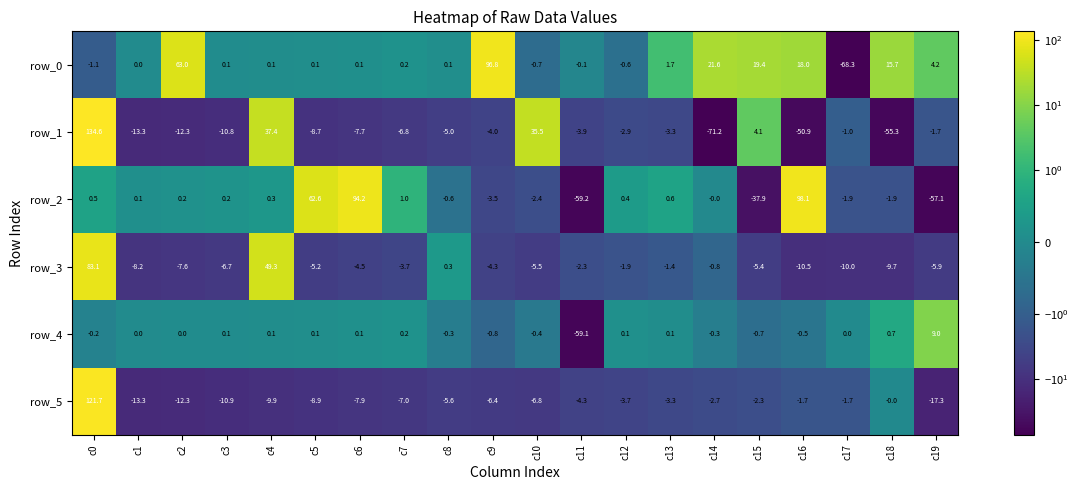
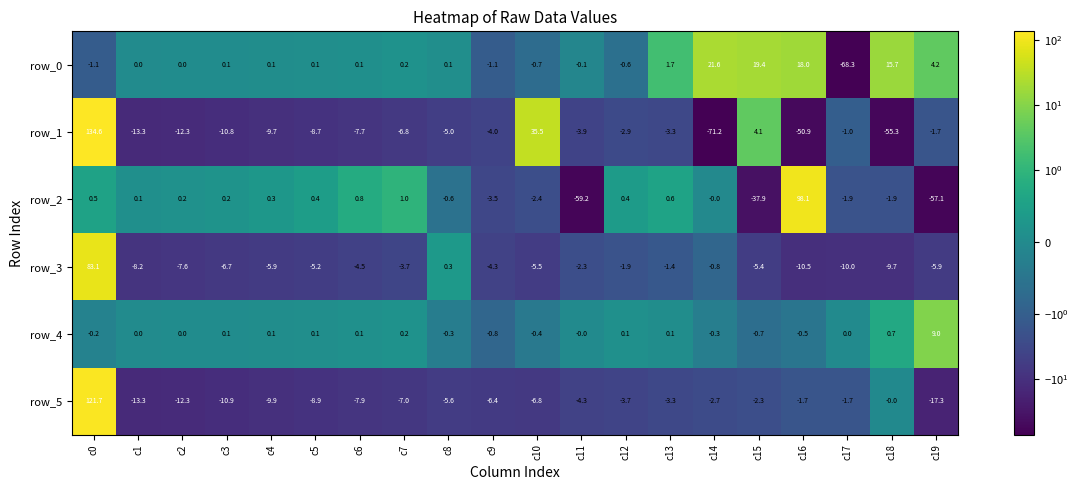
  {
    "row_0": {
      "c0": -1.1,
      "c1": 0.0,
-     "c2": 63.0,
+     "c2": 0.0,
      "c3": 0.1,
      "c4": 0.1,
      "c5": 0.1,
      "c6": 0.1,
      "c7": 0.2,
      "c8": 0.1,
-     "c9": 96.8,
+     "c9": -1.1,
      "c10": -0.7,
      "c11": -0.1,
      "c12": -0.6,
      "c13": 1.7,
      "c14": 21.6,
      "c15": 19.4,
      "c16": 18.0,
      "c17": -68.3,
      "c18": 15.7,
      "c19": 4.2
    },
    "row_1": {
      "c0": 134.6,
      "c1": -13.3,
      "c2": -12.3,
      "c3": -10.8,
-     "c4": 37.4,
+     "c4": -9.7,
      "c5": -8.7,
      "c6": -7.7,
      "c7": -6.8,
      "c8": -5.0,
      "c9": -4.0,
      "c10": 35.5,
      "c11": -3.9,
      "c12": -2.9,
      "c13": -3.3,
      "c14": -71.2,
      "c15": 4.1,
      "c16": -50.9,
      "c17": -1.0,
      "c18": -55.3,
      "c19": -1.7
    },
    "row_2": {
      "c0": 0.5,
      "c1": 0.1,
      "c2": 0.2,
      "c3": 0.2,
      "c4": 0.3,
-     "c5": 62.6,
-     "c6": 94.2,
+     "c5": 0.4,
+     "c6": 0.8,
      "c7": 1.0,
      "c8": -0.6,
      "c9": -3.5,
      "c10": -2.4,
      "c11": -59.2,
      "c12": 0.4,
      "c13": 0.6,
      "c14": -0.0,
      "c15": -37.9,
      "c16": 98.1,
      "c17": -1.9,
      "c18": -1.9,
      "c19": -57.1
    },
    "row_3": {
      "c0": 83.1,
      "c1": -8.2,
      "c2": -7.6,
      "c3": -6.7,
-     "c4": 49.3,
+     "c4": -5.9,
      "c5": -5.2,
      "c6": -4.5,
      "c7": -3.7,
      "c8": 0.3,
      "c9": -4.3,
      "c10": -5.5,
      "c11": -2.3,
      "c12": -1.9,
      "c13": -1.4,
      "c14": -0.8,
      "c15": -5.4,
      "c16": -10.5,
      "c17": -10.0,
      "c18": -9.7,
      "c19": -5.9
    },
    "row_4": {
      "c0": -0.2,
      "c1": 0.0,
      "c2": 0.0,
      "c3": 0.1,
      "c4": 0.1,
      "c5": 0.1,
      "c6": 0.1,
      "c7": 0.2,
      "c8": -0.3,
      "c9": -0.8,
      "c10": -0.4,
-     "c11": -59.1,
+     "c11": -0.0,
      "c12": 0.1,
      "c13": 0.1,
      "c14": -0.3,
      "c15": -0.7,
      "c16": -0.5,
      "c17": 0.0,
      "c18": 0.7,
      "c19": 9.0
    },
    "row_5": {
      "c0": 121.7,
      "c1": -13.3,
      "c2": -12.3,
      "c3": -10.9,
      "c4": -9.9,
      "c5": -8.9,
      "c6": -7.9,
      "c7": -7.0,
      "c8": -5.6,
      "c9": -6.4,
      "c10": -6.8,
      "c11": -4.3,
      "c12": -3.7,
      "c13": -3.3,
      "c14": -2.7,
      "c15": -2.3,
      "c16": -1.7,
      "c17": -1.7,
      "c18": -0.0,
      "c19": -17.3
    }
  }
